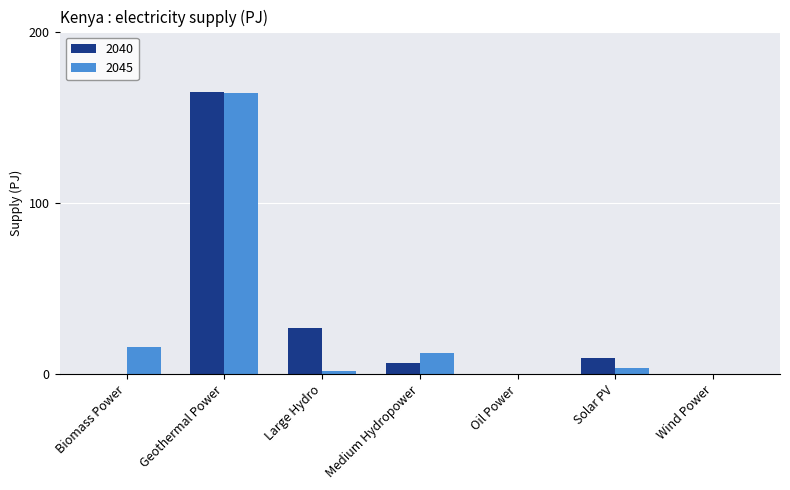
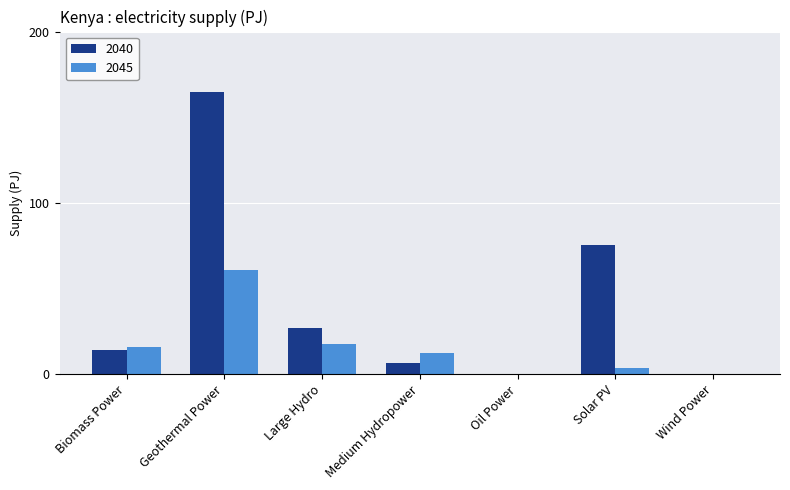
  {
    "2040": {
-     "Biomass Power": 0,
+     "Biomass Power": 14,
      "Geothermal Power": 165,
      "Large Hydro": 27,
      "Medium Hydropower": 7,
      "Oil Power": 0,
-     "Solar PV": 10,
+     "Solar PV": 75,
      "Wind Power": 0
    },
    "2045": {
      "Biomass Power": 16,
-     "Geothermal Power": 164,
-     "Large Hydro": 2,
+     "Geothermal Power": 61,
+     "Large Hydro": 17,
      "Medium Hydropower": 12,
      "Oil Power": 0,
      "Solar PV": 4,
      "Wind Power": 0
    }
  }
